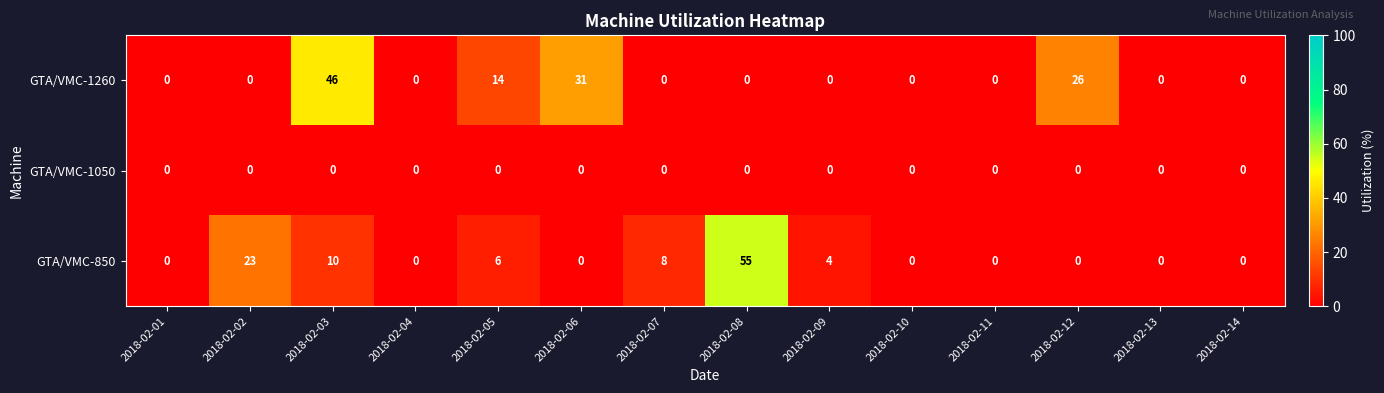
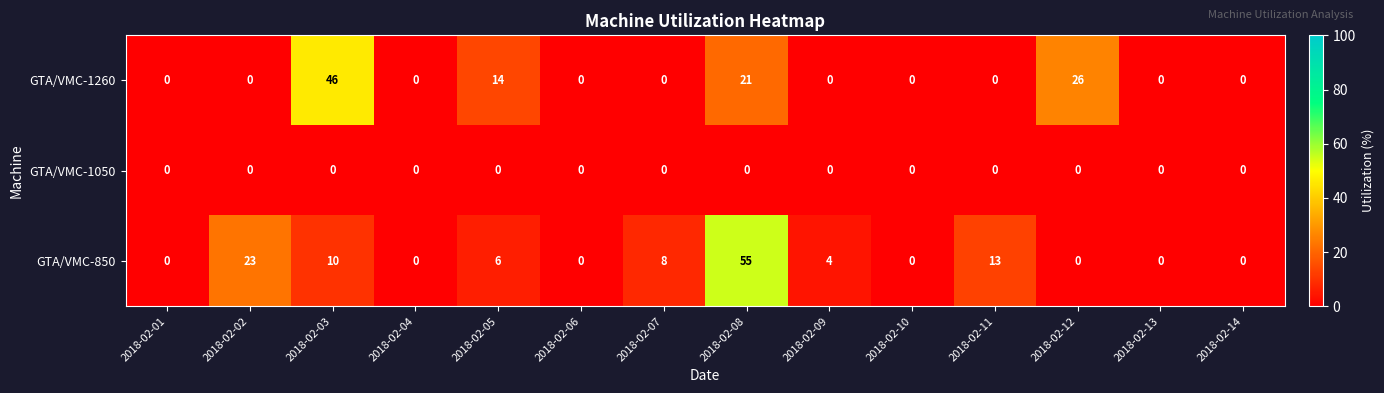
  {
    "GTA/VMC-1260": {
      "2018-02-01": 0,
      "2018-02-02": 0,
      "2018-02-03": 46,
      "2018-02-04": 0,
      "2018-02-05": 14,
-     "2018-02-06": 31,
+     "2018-02-06": 0,
      "2018-02-07": 0,
-     "2018-02-08": 0,
+     "2018-02-08": 21,
      "2018-02-09": 0,
      "2018-02-10": 0,
      "2018-02-11": 0,
      "2018-02-12": 26,
      "2018-02-13": 0,
      "2018-02-14": 0
    },
    "GTA/VMC-1050": {
      "2018-02-01": 0,
      "2018-02-02": 0,
      "2018-02-03": 0,
      "2018-02-04": 0,
      "2018-02-05": 0,
      "2018-02-06": 0,
      "2018-02-07": 0,
      "2018-02-08": 0,
      "2018-02-09": 0,
      "2018-02-10": 0,
      "2018-02-11": 0,
      "2018-02-12": 0,
      "2018-02-13": 0,
      "2018-02-14": 0
    },
    "GTA/VMC-850": {
      "2018-02-01": 0,
      "2018-02-02": 23,
      "2018-02-03": 10,
      "2018-02-04": 0,
      "2018-02-05": 6,
      "2018-02-06": 0,
      "2018-02-07": 8,
      "2018-02-08": 55,
      "2018-02-09": 4,
      "2018-02-10": 0,
-     "2018-02-11": 0,
+     "2018-02-11": 13,
      "2018-02-12": 0,
      "2018-02-13": 0,
      "2018-02-14": 0
    }
  }
